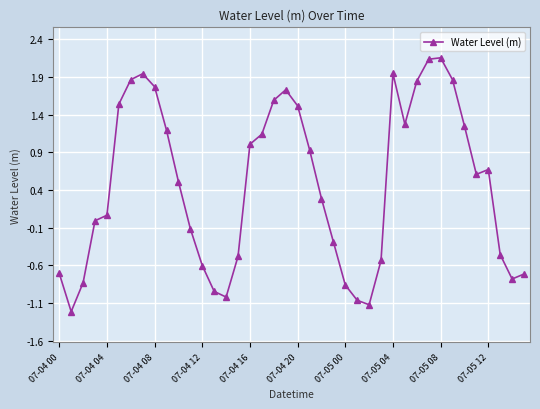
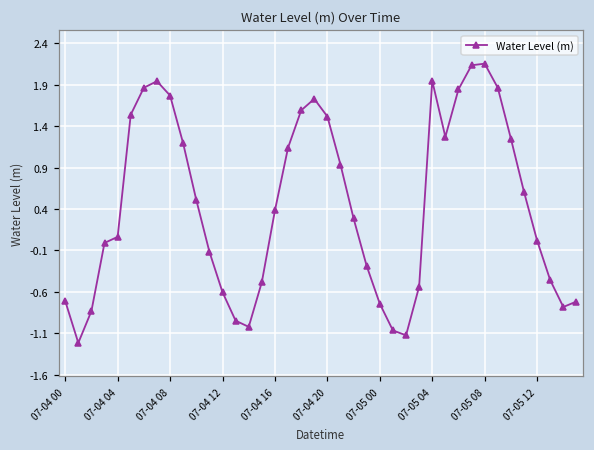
  {
    "07-04 00": -0.7,
    "07-04 04": 0.1,
    "07-04 08": 1.8,
    "07-04 12": -0.6,
-   "07-04 16": 1.0,
+   "07-04 16": 0.4,
    "07-04 20": 1.5,
-   "07-05 00": -0.9,
+   "07-05 00": -0.7,
    "07-05 04": 1.9,
    "07-05 08": 2.2,
-   "07-05 12": 0.7
+   "07-05 12": 0.0
  }
